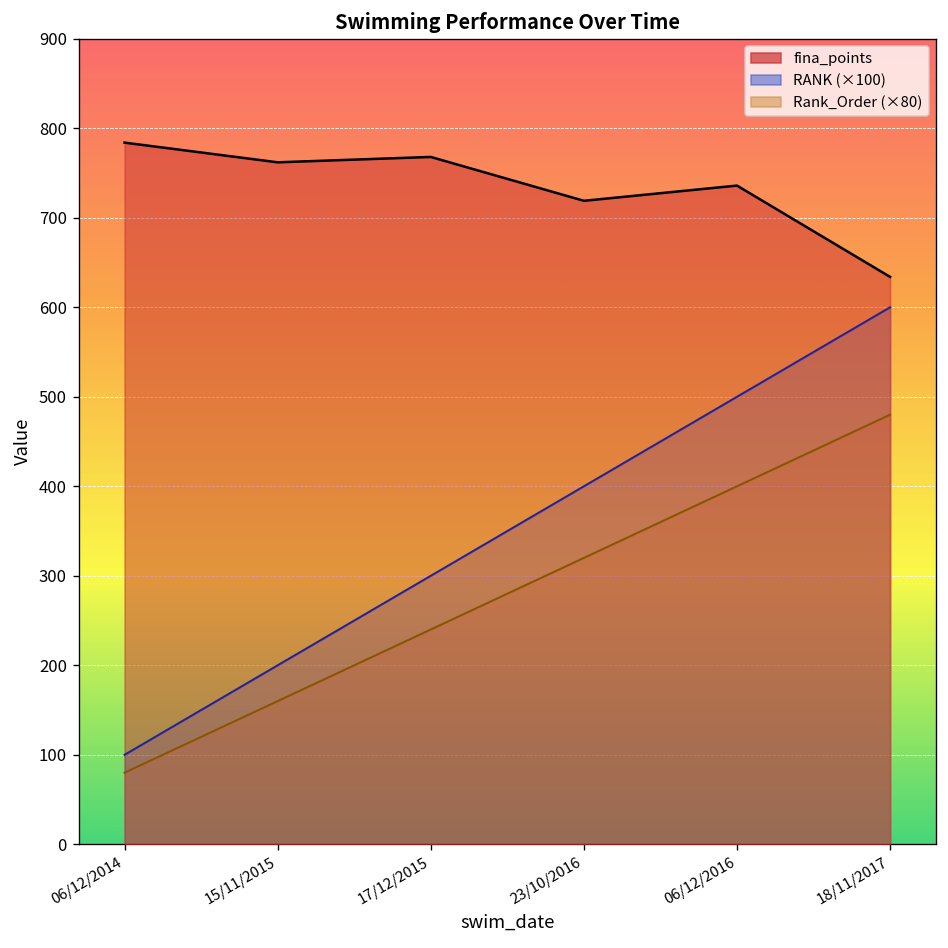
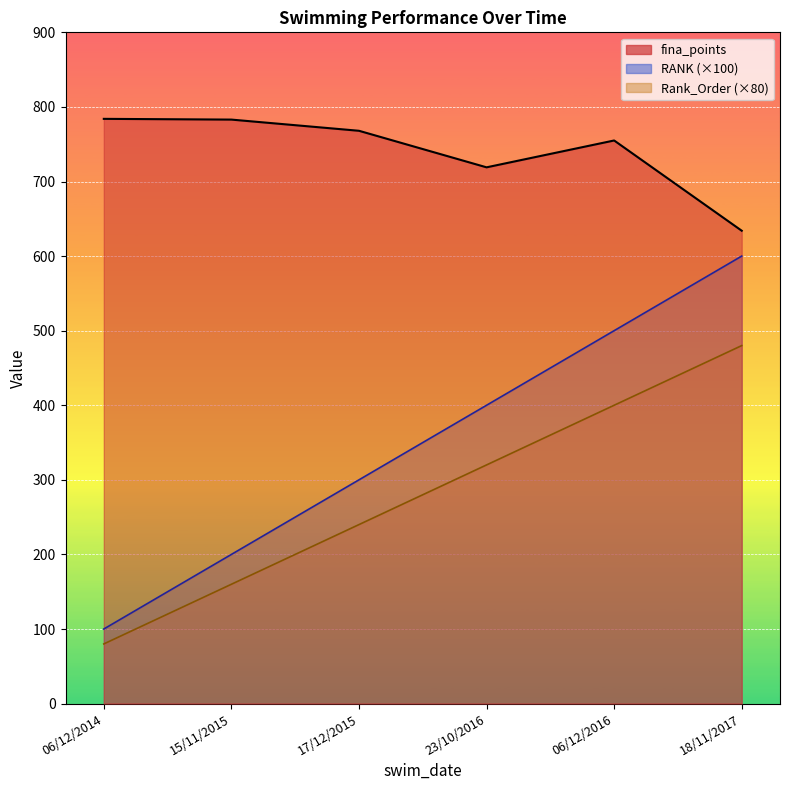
  {
    "fina_points": {
      "06/12/2014": 780,
-     "15/11/2015": 760,
+     "15/11/2015": 780,
      "17/12/2015": 770,
      "23/10/2016": 720,
-     "06/12/2016": 740,
+     "06/12/2016": 760,
      "18/11/2017": 630
    }
  }
